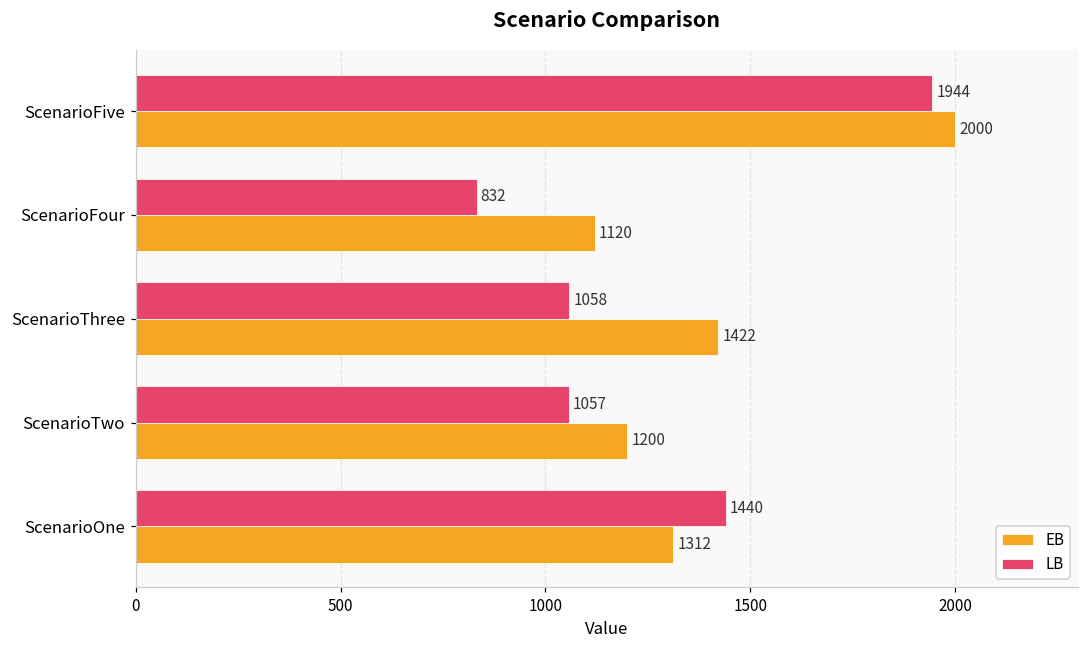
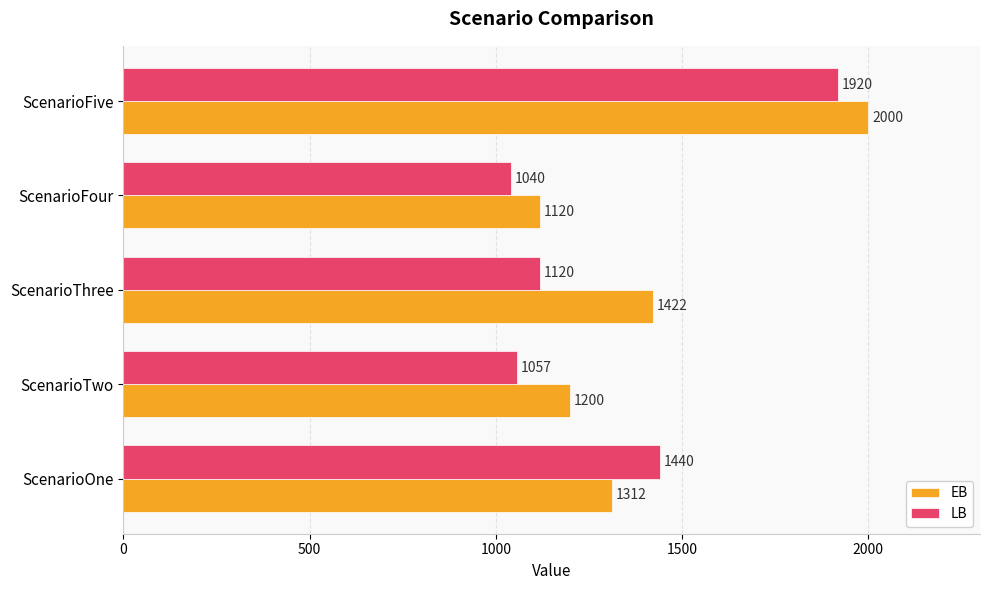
  {
    "EB": {
      "ScenarioFive": 2000,
      "ScenarioFour": 1120,
      "ScenarioThree": 1422,
      "ScenarioTwo": 1200,
      "ScenarioOne": 1312
    },
    "LB": {
-     "ScenarioFive": 1944,
-     "ScenarioFour": 832,
-     "ScenarioThree": 1058,
+     "ScenarioFive": 1920,
+     "ScenarioFour": 1040,
+     "ScenarioThree": 1120,
      "ScenarioTwo": 1057,
      "ScenarioOne": 1440
    }
  }
